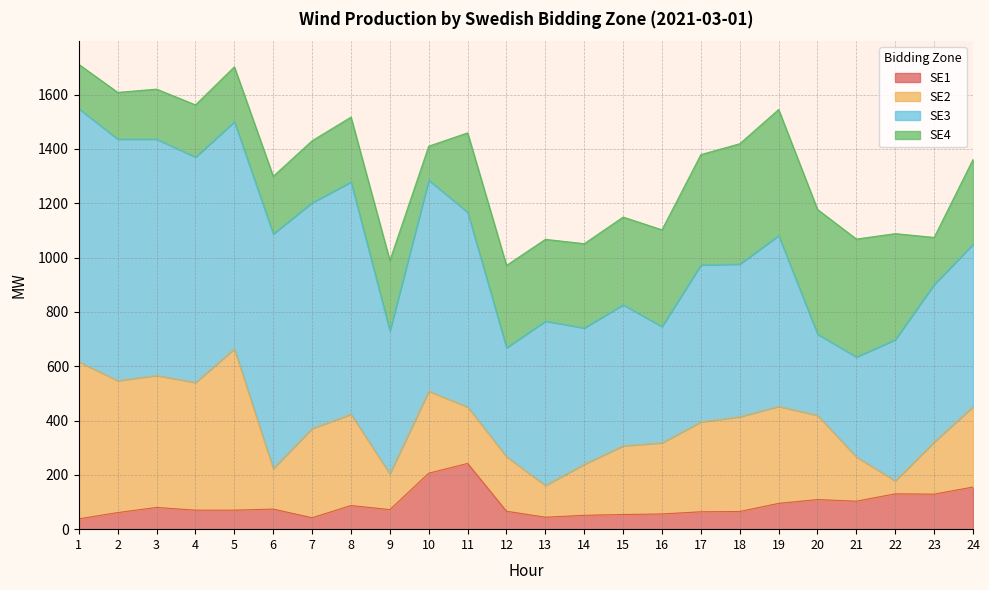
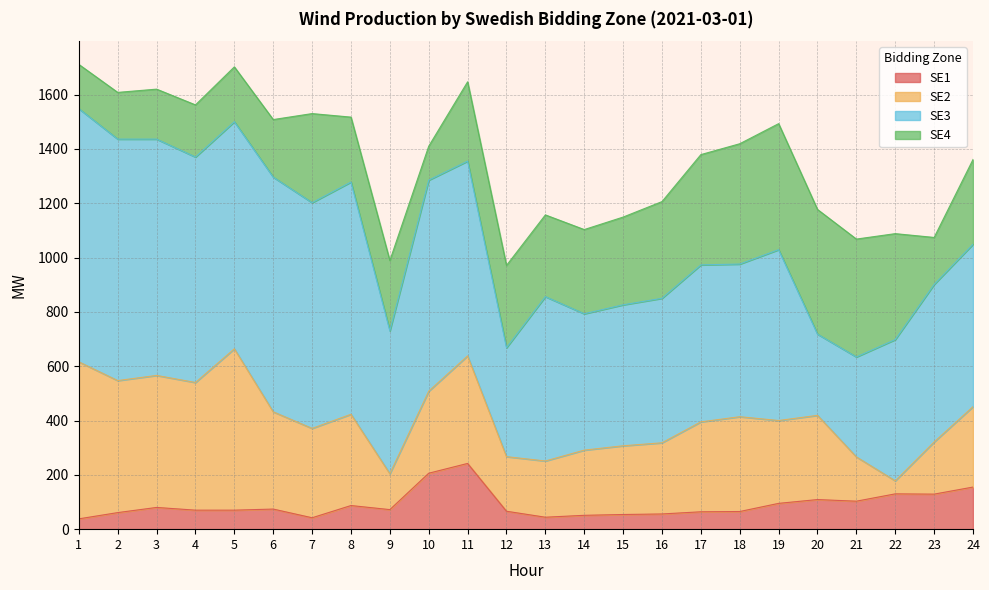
  {
    "SE1": {
      "1": 40,
      "2": 60,
      "3": 80,
      "4": 70,
      "5": 70,
      "6": 70,
      "7": 40,
      "8": 90,
      "9": 70,
      "10": 210,
      "11": 240,
      "12": 70,
      "13": 40,
      "14": 50,
      "15": 50,
      "16": 60,
      "17": 60,
      "18": 70,
      "19": 100,
      "20": 110,
      "21": 100,
      "22": 130,
      "23": 130,
      "24": 160
    },
    "SE2": {
      "1": 580,
      "2": 490,
      "3": 490,
      "4": 470,
      "5": 590,
-     "6": 150,
+     "6": 360,
      "7": 330,
      "8": 340,
      "9": 130,
      "10": 300,
-     "11": 210,
+     "11": 400,
      "12": 200,
-     "13": 120,
-     "14": 190,
+     "13": 210,
+     "14": 240,
      "15": 250,
      "16": 260,
      "17": 330,
      "18": 350,
-     "19": 360,
+     "19": 310,
      "20": 310,
      "21": 160,
      "22": 50,
      "23": 190,
      "24": 300
    },
    "SE3": {
      "1": 930,
      "2": 890,
      "3": 870,
      "4": 830,
      "5": 840,
      "6": 860,
      "7": 830,
      "8": 860,
      "9": 530,
      "10": 780,
      "11": 720,
      "12": 400,
      "13": 610,
      "14": 500,
      "15": 520,
-     "16": 430,
+     "16": 530,
      "17": 580,
      "18": 560,
      "19": 630,
      "20": 300,
      "21": 370,
      "22": 520,
      "23": 580,
      "24": 600
    },
    "SE4": {
      "1": 160,
      "2": 170,
      "3": 180,
      "4": 190,
      "5": 200,
      "6": 210,
-     "7": 230,
+     "7": 330,
      "8": 240,
      "9": 260,
      "10": 130,
      "11": 290,
      "12": 300,
      "13": 300,
      "14": 310,
      "15": 320,
      "16": 360,
      "17": 410,
      "18": 440,
      "19": 460,
      "20": 460,
      "21": 430,
      "22": 390,
      "23": 170,
      "24": 310
    }
  }
